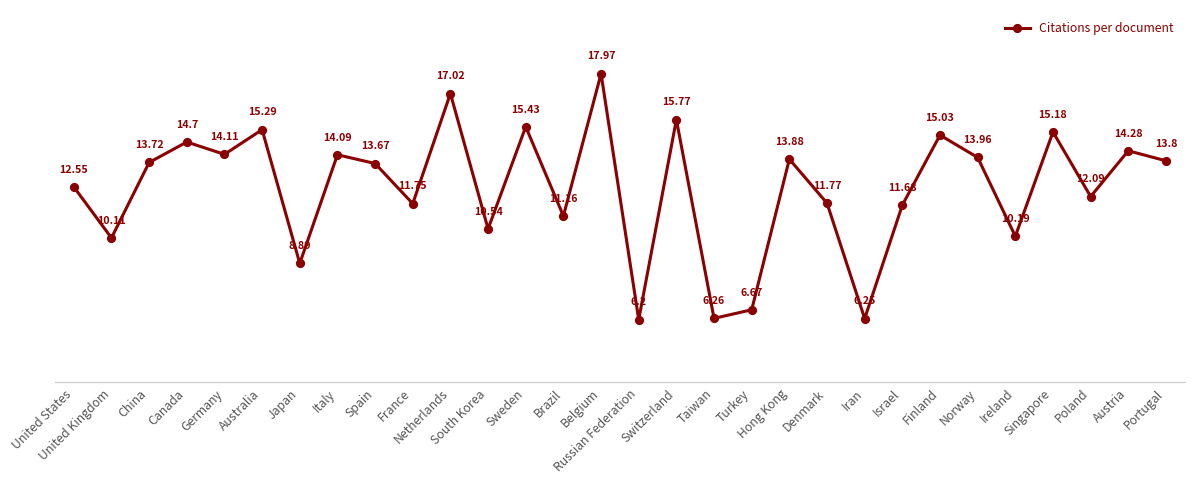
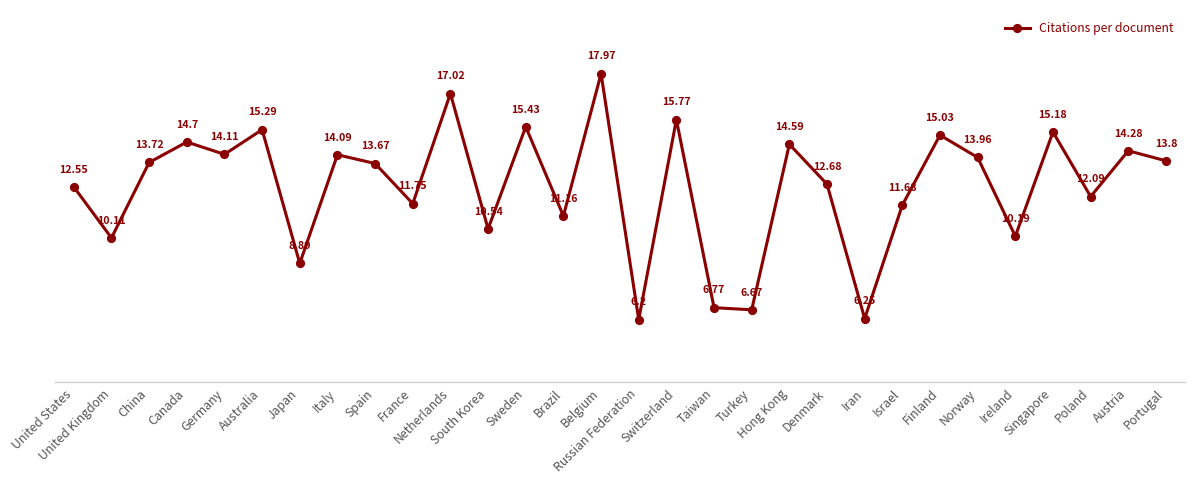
  {
    "United States": 12.55,
    "United Kingdom": 10.11,
    "China": 13.72,
    "Canada": 14.7,
    "Germany": 14.11,
    "Australia": 15.29,
    "Japan": 8.89,
    "Italy": 14.09,
    "Spain": 13.67,
    "France": 11.75,
    "Netherlands": 17.02,
    "South Korea": 10.54,
    "Sweden": 15.43,
    "Brazil": 11.16,
    "Belgium": 17.97,
    "Russian Federation": 6.2,
    "Switzerland": 15.77,
-   "Taiwan": 6.26,
+   "Taiwan": 6.77,
    "Turkey": 6.67,
-   "Hong Kong": 13.88,
-   "Denmark": 11.77,
+   "Hong Kong": 14.59,
+   "Denmark": 12.68,
    "Iran": 6.25,
    "Israel": 11.68,
    "Finland": 15.03,
    "Norway": 13.96,
    "Ireland": 10.19,
    "Singapore": 15.18,
    "Poland": 12.09,
    "Austria": 14.28,
    "Portugal": 13.8
  }
